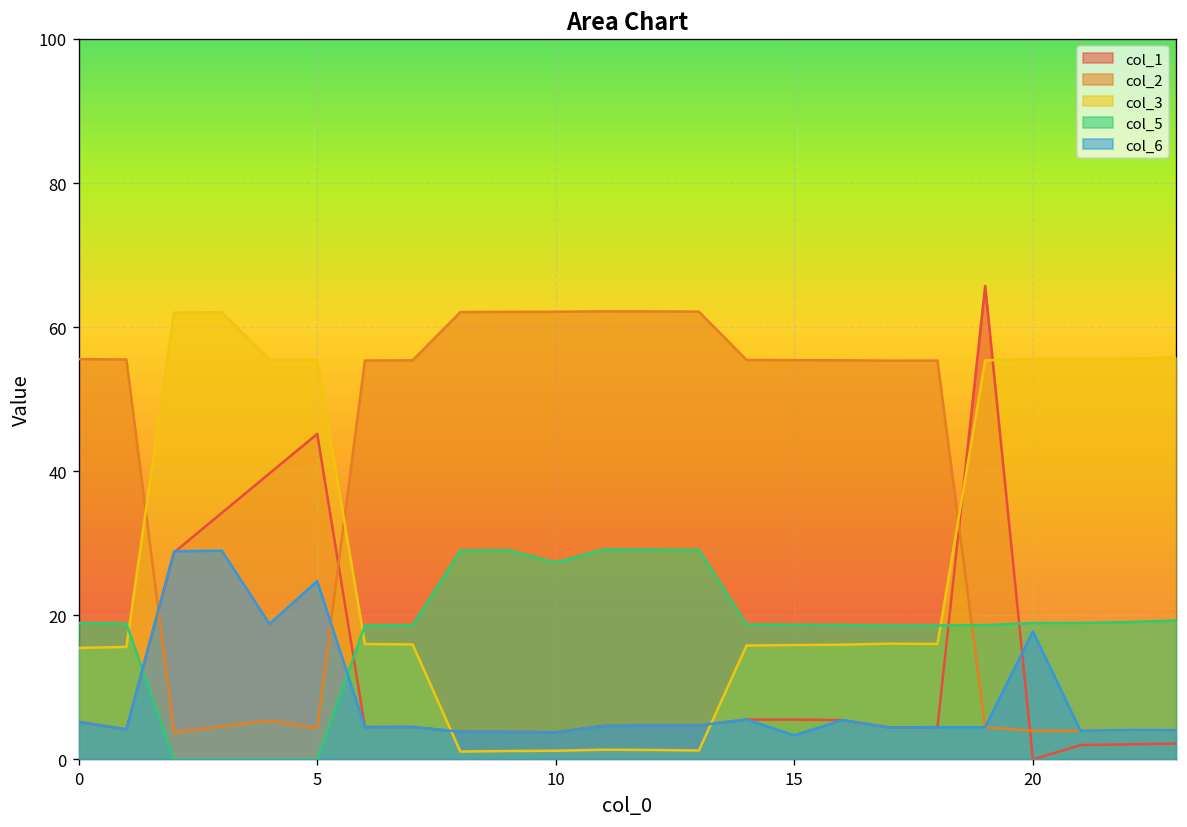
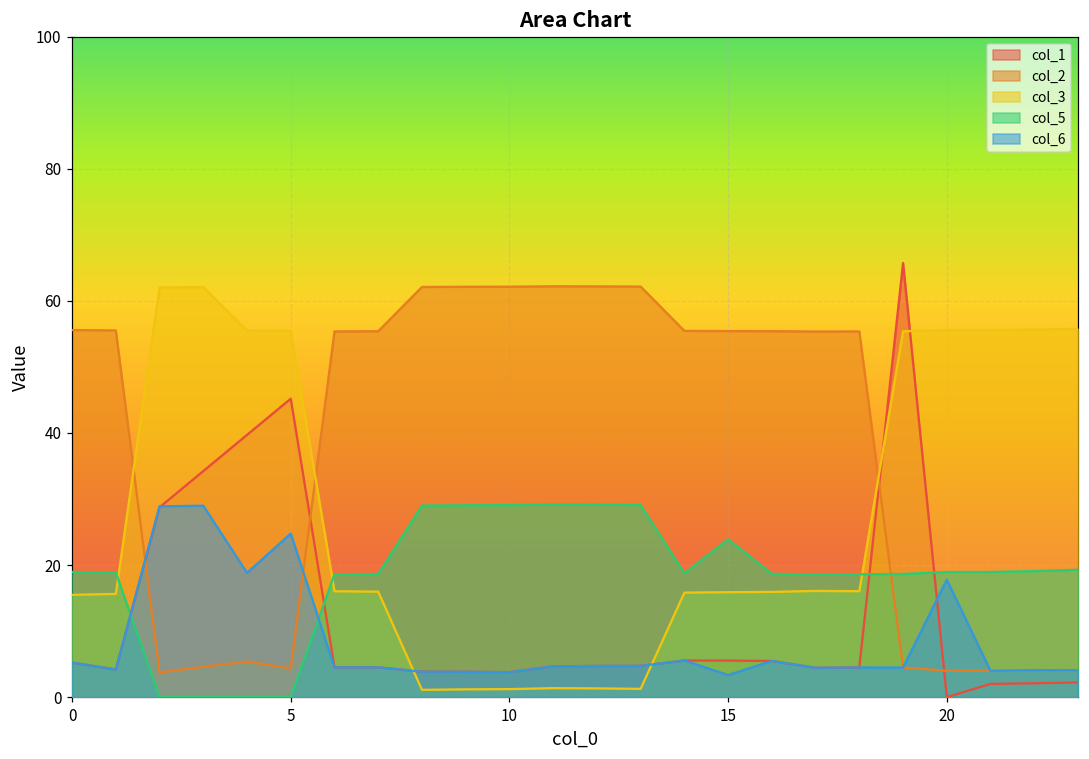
  {
    "col_5": {
      "0": 19,
      "5": 0,
-     "10": 27,
-     "15": 19,
+     "10": 29,
+     "15": 24,
      "20": 19
    },
    "col_6": {
      "5": 25,
      "15": 3,
      "20": 18
    }
  }
